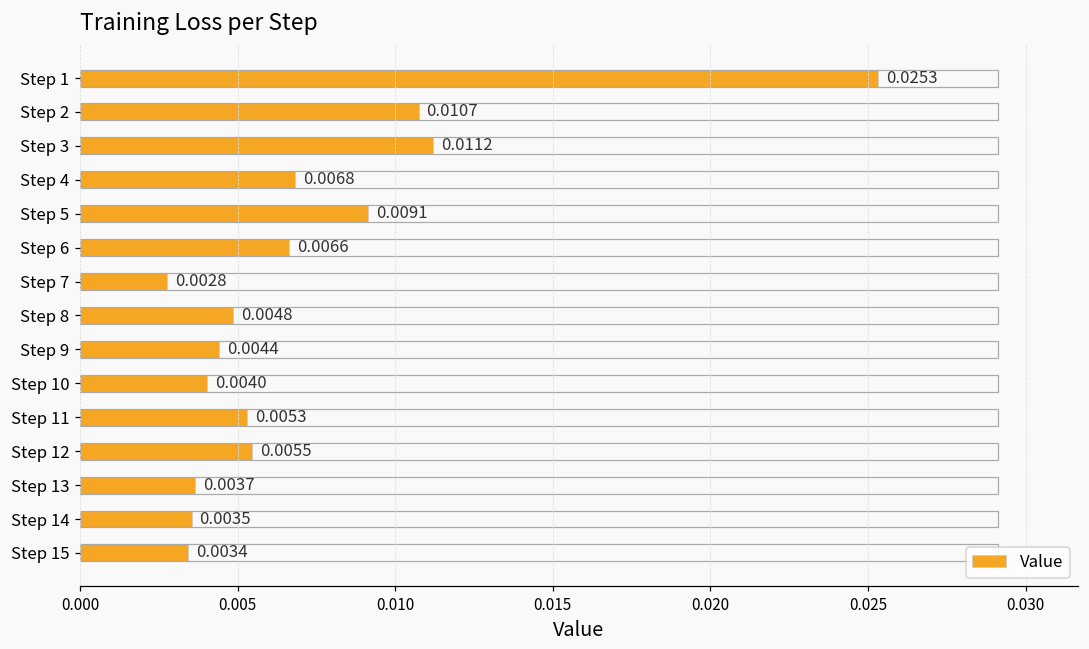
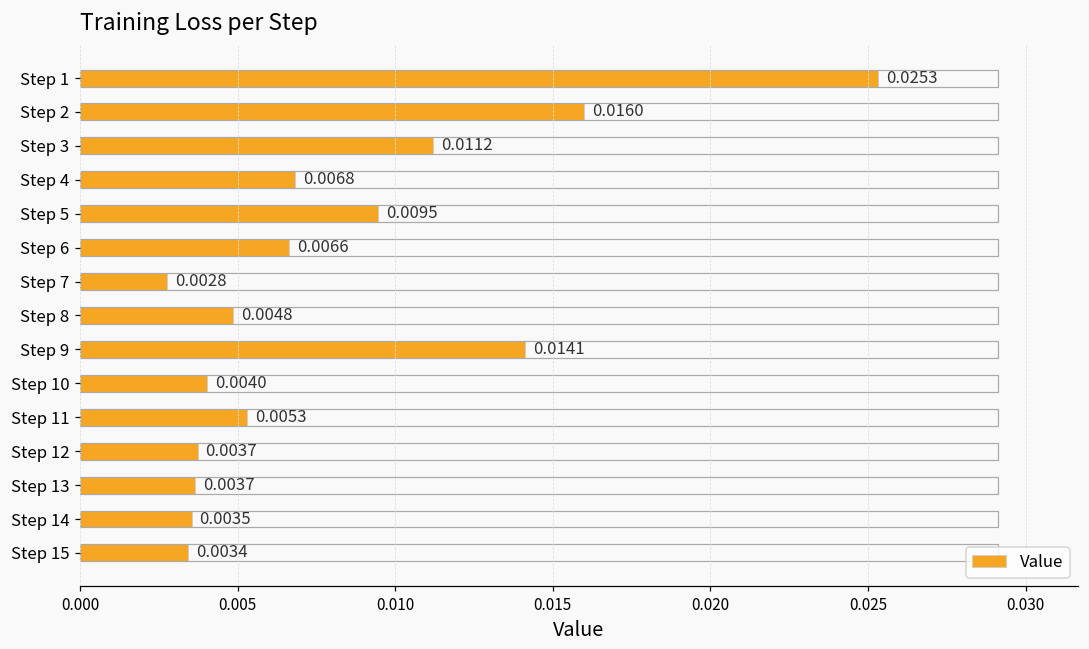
  {
    "Step 1": 0.0253,
-   "Step 2": 0.0107,
+   "Step 2": 0.0160,
    "Step 3": 0.0112,
    "Step 4": 0.0068,
-   "Step 5": 0.0091,
+   "Step 5": 0.0095,
    "Step 6": 0.0066,
    "Step 7": 0.0028,
    "Step 8": 0.0048,
-   "Step 9": 0.0044,
+   "Step 9": 0.0141,
    "Step 10": 0.0040,
    "Step 11": 0.0053,
-   "Step 12": 0.0055,
+   "Step 12": 0.0037,
    "Step 13": 0.0037,
    "Step 14": 0.0035,
    "Step 15": 0.0034
  }
